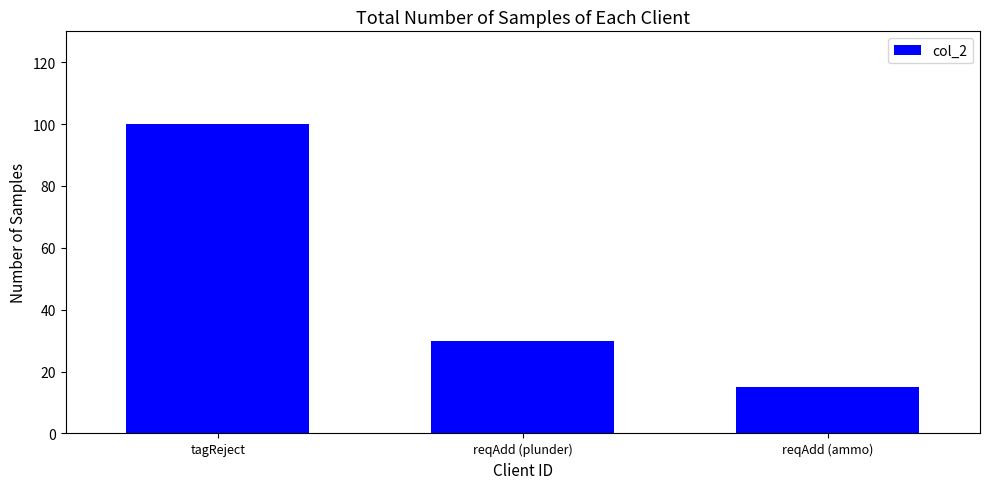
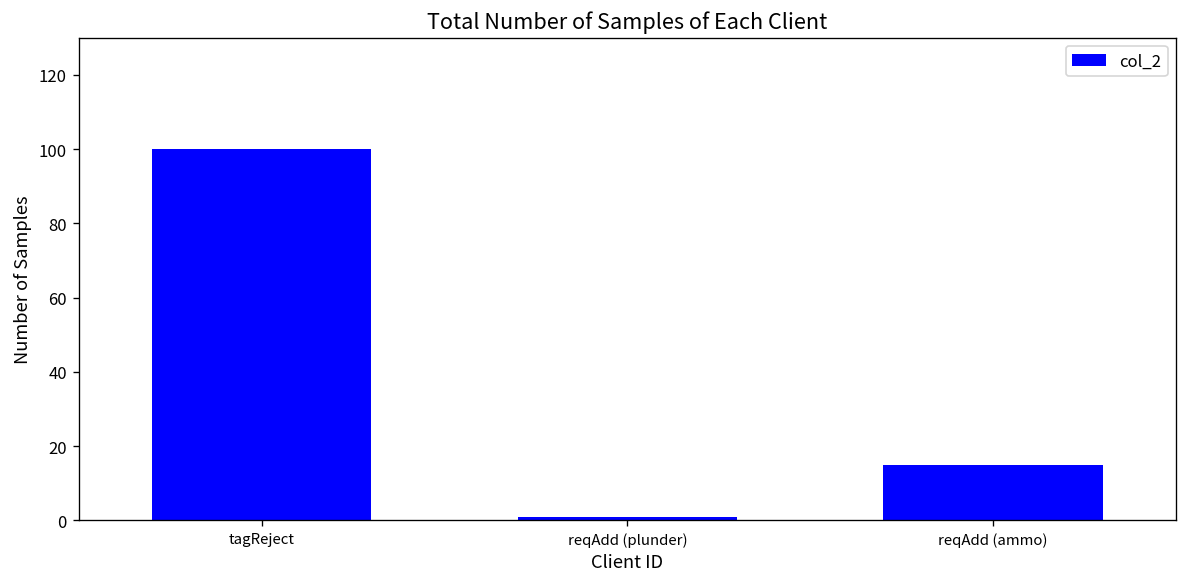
  {
    "tagReject": 100,
-   "reqAdd (plunder)": 30,
+   "reqAdd (plunder)": 1,
    "reqAdd (ammo)": 15
  }
